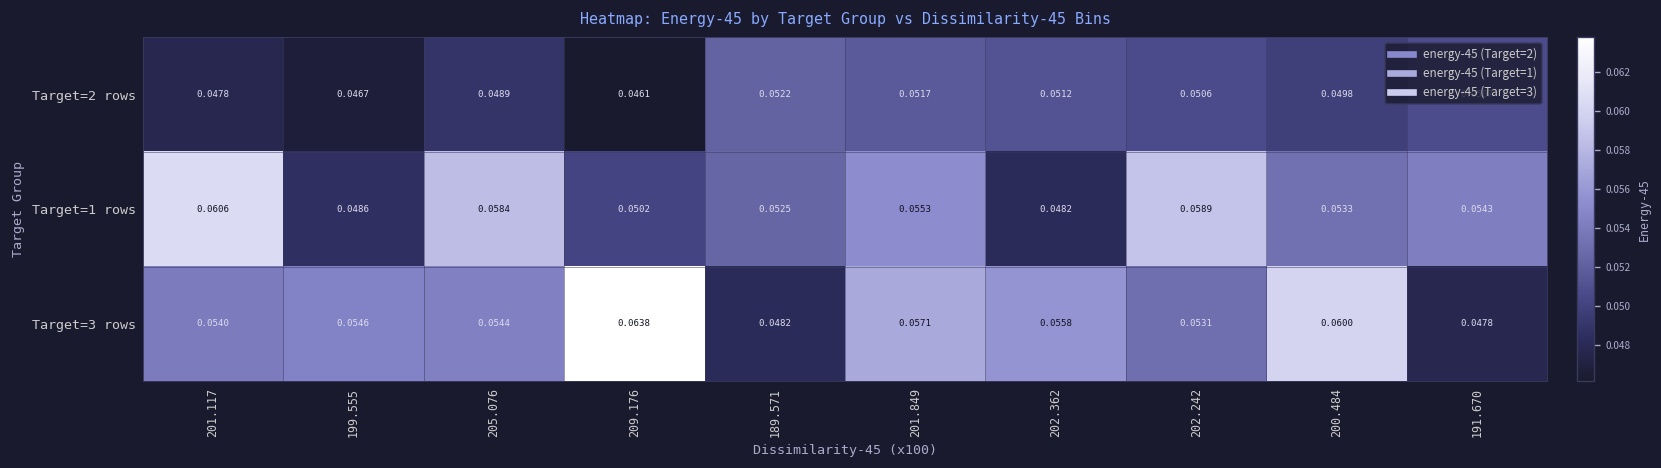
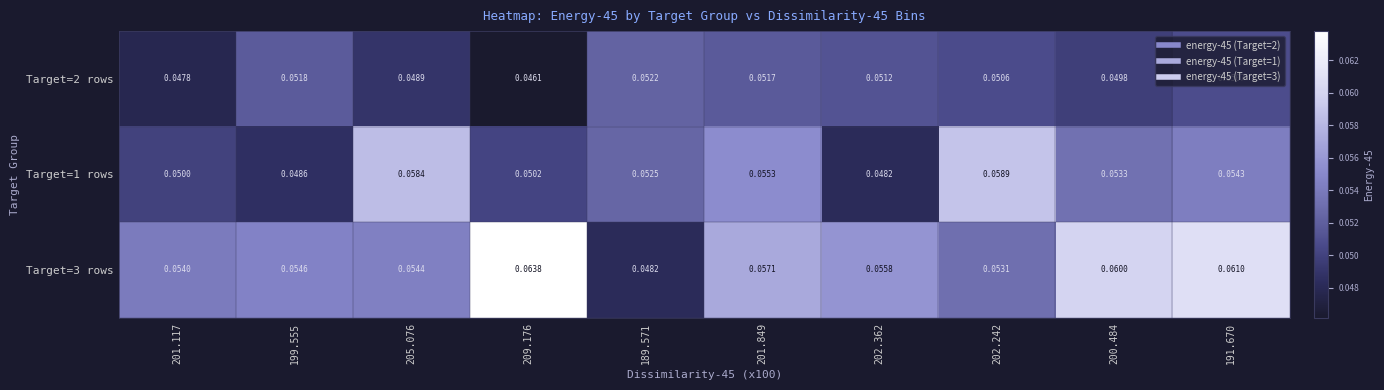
  {
    "Target=2 rows": {
      "201.117": 0.0478,
-     "199.555": 0.0467,
+     "199.555": 0.0518,
      "205.076": 0.0489,
      "209.176": 0.0461,
      "189.571": 0.0522,
      "201.849": 0.0517,
      "202.362": 0.0512,
      "202.242": 0.0506,
      "200.484": 0.0498
    },
    "Target=1 rows": {
-     "201.117": 0.0606,
+     "201.117": 0.0500,
      "199.555": 0.0486,
      "205.076": 0.0584,
      "209.176": 0.0502,
      "189.571": 0.0525,
      "201.849": 0.0553,
      "202.362": 0.0482,
      "202.242": 0.0589,
      "200.484": 0.0533,
      "191.670": 0.0543
    },
    "Target=3 rows": {
      "201.117": 0.0540,
      "199.555": 0.0546,
      "205.076": 0.0544,
      "209.176": 0.0638,
      "189.571": 0.0482,
      "201.849": 0.0571,
      "202.362": 0.0558,
      "202.242": 0.0531,
      "200.484": 0.0600,
-     "191.670": 0.0478
+     "191.670": 0.0610
    }
  }
